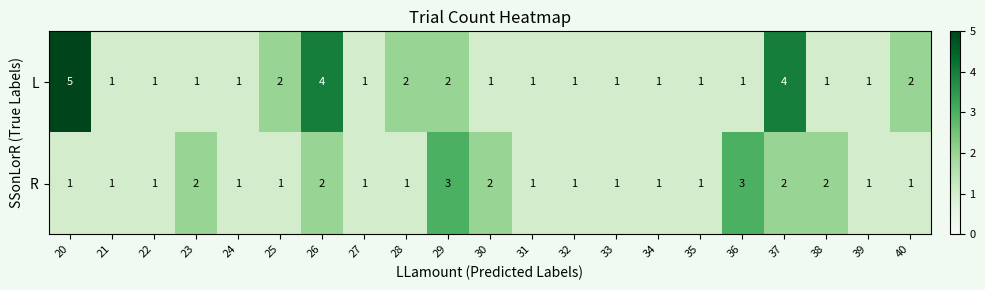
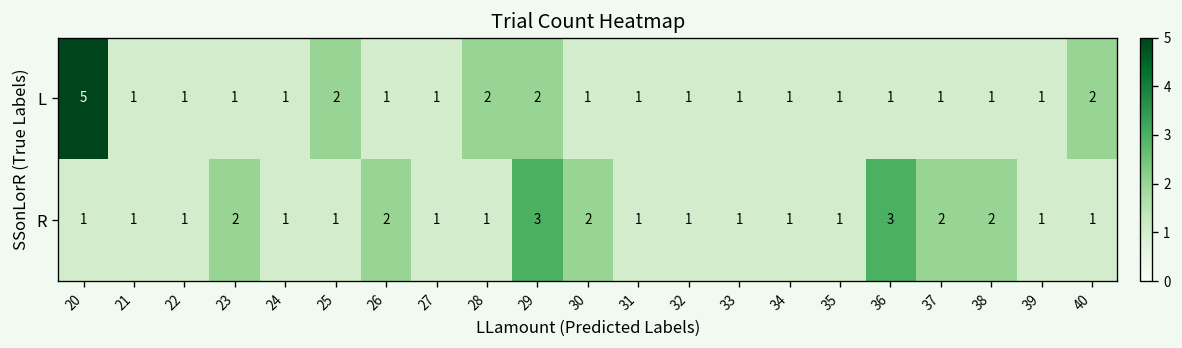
  {
    "L": {
      "20": 5,
      "21": 1,
      "22": 1,
      "23": 1,
      "24": 1,
      "25": 2,
-     "26": 4,
+     "26": 1,
      "27": 1,
      "28": 2,
      "29": 2,
      "30": 1,
      "31": 1,
      "32": 1,
      "33": 1,
      "34": 1,
      "35": 1,
      "36": 1,
-     "37": 4,
+     "37": 1,
      "38": 1,
      "39": 1,
      "40": 2
    },
    "R": {
      "20": 1,
      "21": 1,
      "22": 1,
      "23": 2,
      "24": 1,
      "25": 1,
      "26": 2,
      "27": 1,
      "28": 1,
      "29": 3,
      "30": 2,
      "31": 1,
      "32": 1,
      "33": 1,
      "34": 1,
      "35": 1,
      "36": 3,
      "37": 2,
      "38": 2,
      "39": 1,
      "40": 1
    }
  }
